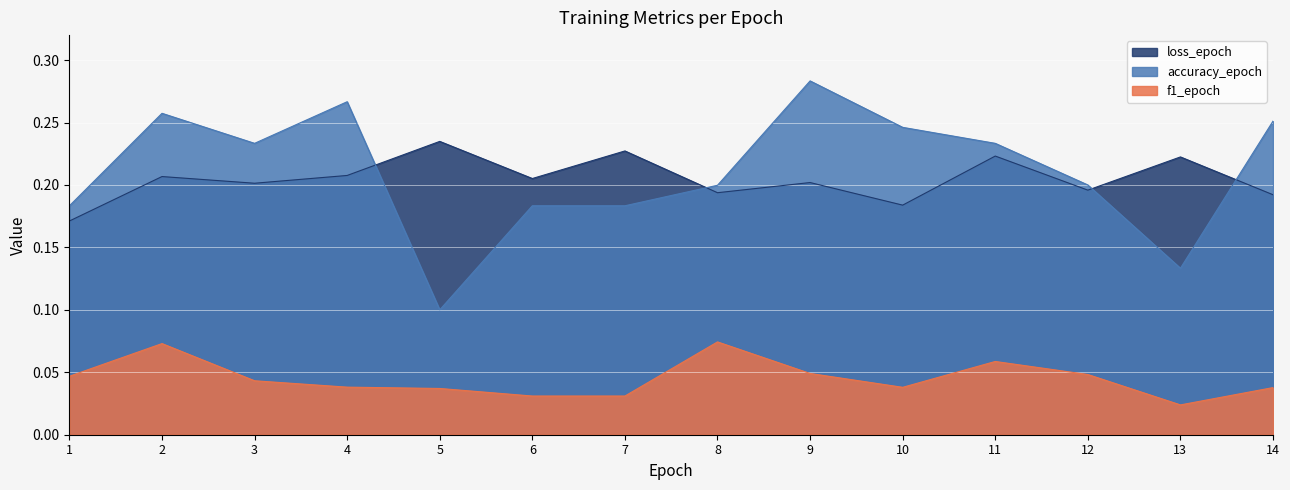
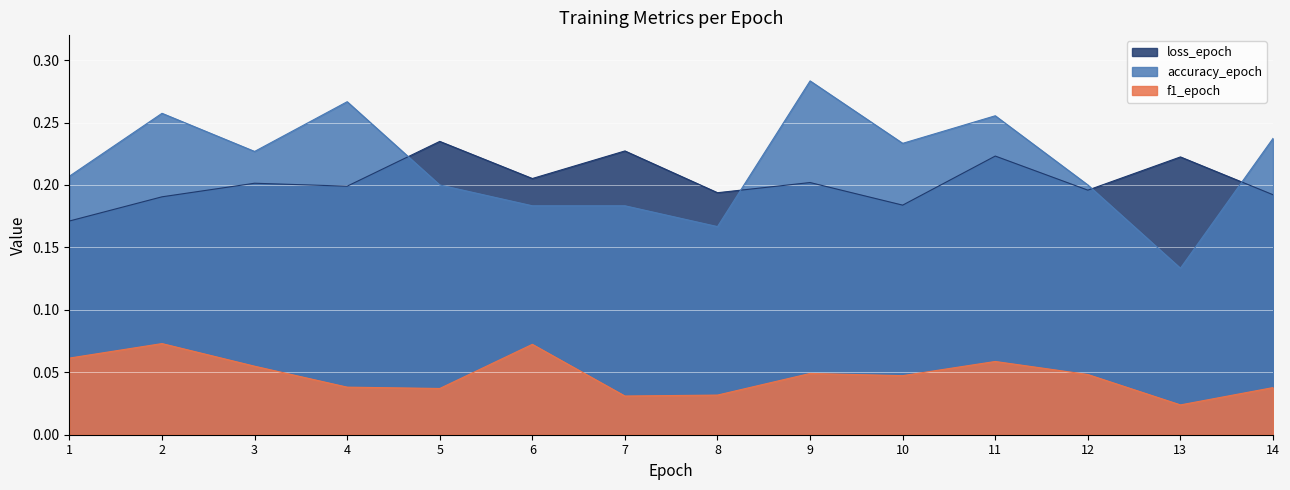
  {
    "loss_epoch": {
      "1": 0.171,
-     "2": 0.207,
+     "2": 0.191,
      "3": 0.201,
-     "4": 0.208,
+     "4": 0.199,
      "5": 0.235,
      "6": 0.205,
      "7": 0.227,
      "8": 0.194,
      "9": 0.202,
      "10": 0.184,
      "11": 0.223,
      "12": 0.196,
      "13": 0.222,
      "14": 0.192
    },
    "accuracy_epoch": {
-     "1": 0.183,
+     "1": 0.207,
      "2": 0.257,
-     "3": 0.233,
+     "3": 0.227,
      "4": 0.267,
-     "5": 0.1,
+     "5": 0.2,
      "6": 0.183,
      "7": 0.183,
-     "8": 0.200,
+     "8": 0.167,
      "9": 0.283,
-     "10": 0.246,
-     "11": 0.233,
+     "10": 0.233,
+     "11": 0.255,
      "12": 0.200,
      "13": 0.133,
-     "14": 0.251
+     "14": 0.237
    },
    "f1_epoch": {
-     "1": 0.047,
+     "1": 0.061,
      "2": 0.073,
-     "3": 0.043,
+     "3": 0.055,
      "4": 0.038,
      "5": 0.037,
-     "6": 0.031,
+     "6": 0.072,
      "7": 0.031,
-     "8": 0.074,
+     "8": 0.032,
      "9": 0.049,
-     "10": 0.038,
+     "10": 0.047,
      "11": 0.059,
      "12": 0.048,
      "13": 0.024,
      "14": 0.038
    }
  }
